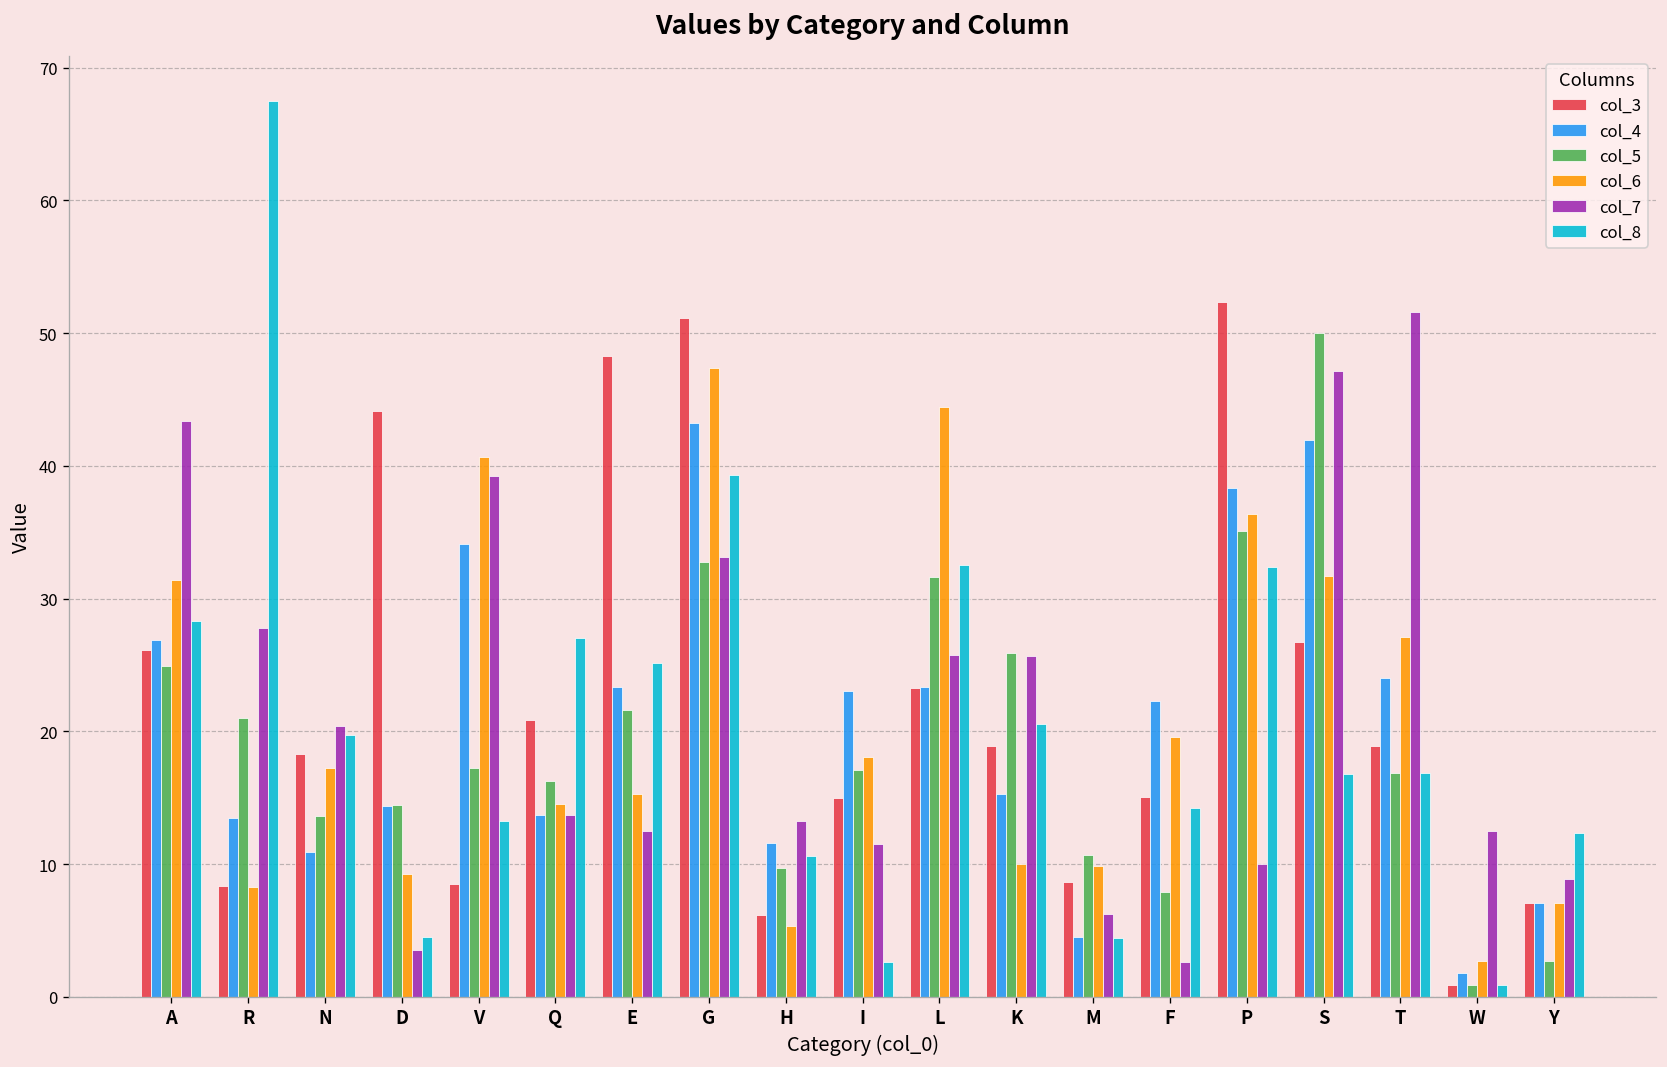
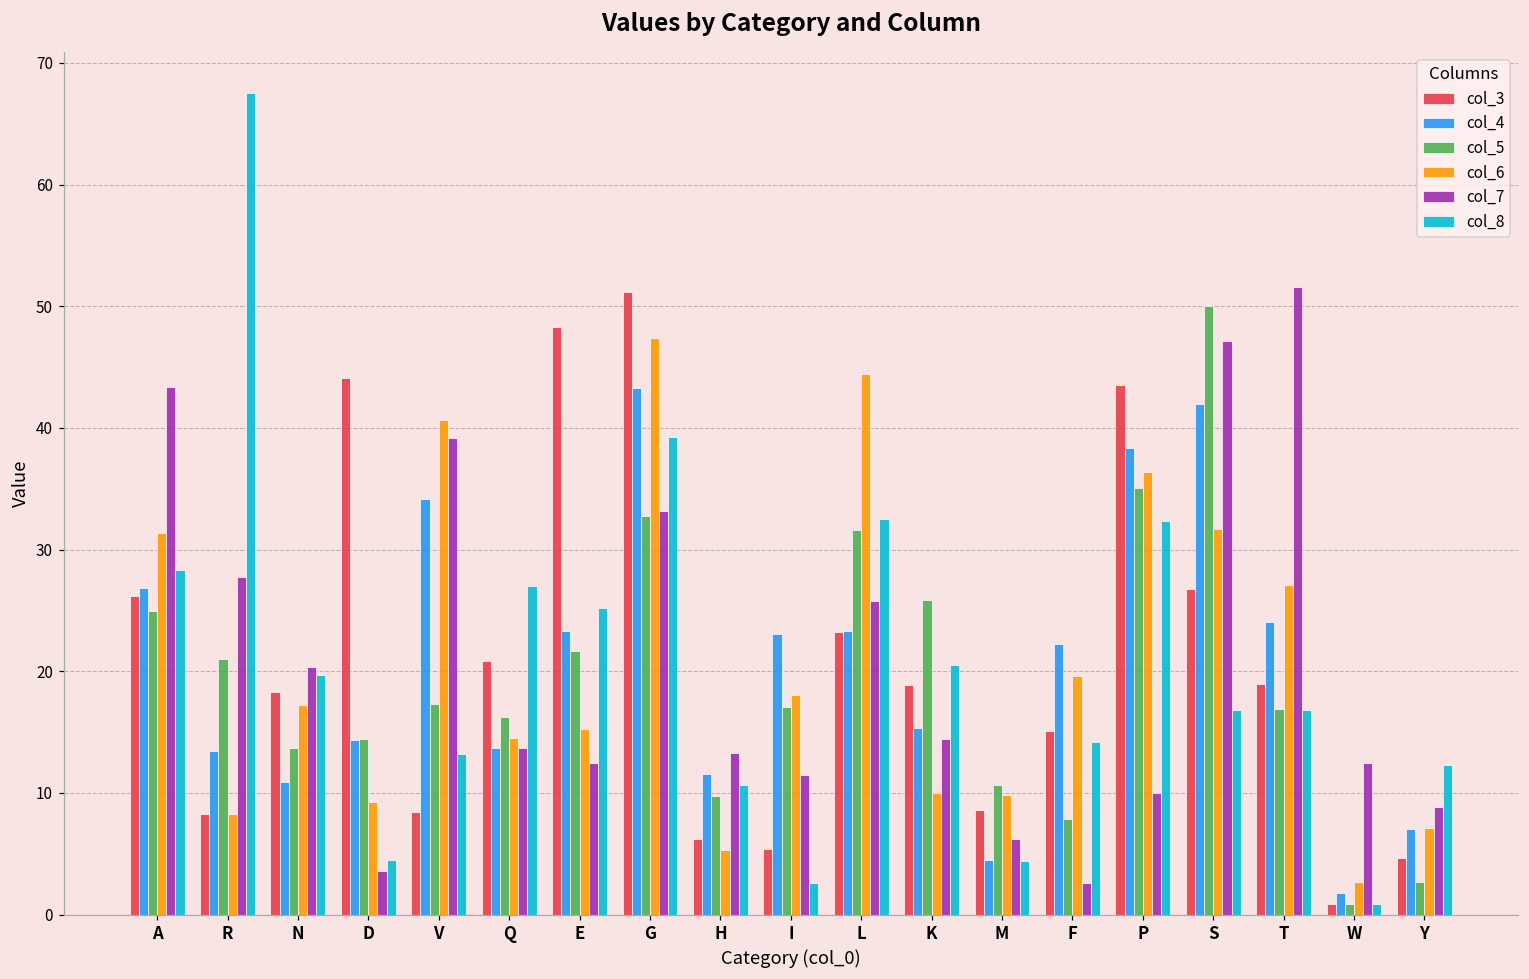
  {
    "col_3": {
      "A": 26.2,
      "R": 8.3,
      "N": 18.3,
      "D": 44.1,
      "V": 8.5,
      "Q": 20.9,
      "E": 48.3,
      "G": 51.2,
      "H": 6.2,
-     "I": 15.0,
+     "I": 5.4,
      "L": 23.2,
      "K": 18.9,
      "M": 8.6,
      "F": 15.1,
-     "P": 52.3,
+     "P": 43.5,
      "S": 26.7,
      "T": 18.9,
      "W": 0.9,
-     "Y": 7.1
+     "Y": 4.7
    },
    "col_5": {
      "A": 24.9,
      "R": 21.0,
      "N": 13.7,
      "D": 14.4,
      "V": 17.3,
      "Q": 16.2,
      "E": 21.6,
      "G": 32.8,
      "H": 9.7,
      "I": 17.1,
      "L": 31.6,
      "K": 25.9,
      "M": 10.7,
      "F": 7.9,
      "P": 35.1,
      "S": 50.0,
      "T": 16.9,
      "W": 0.9,
      "Y": 2.7
    },
    "col_6": {
      "A": 31.4,
      "R": 8.3,
      "N": 17.3,
      "D": 9.3,
      "V": 40.7,
      "Q": 14.5,
      "E": 15.3,
      "G": 47.4,
      "H": 5.3,
      "I": 18.1,
      "L": 44.4,
      "K": 10.0,
      "M": 9.9,
      "F": 19.6,
      "P": 36.4,
      "S": 31.7,
      "T": 27.1,
      "W": 2.7,
      "Y": 7.1
    },
    "col_7": {
      "A": 43.4,
      "R": 27.8,
      "N": 20.4,
      "D": 3.6,
      "V": 39.2,
      "Q": 13.7,
      "E": 12.5,
      "G": 33.2,
      "H": 13.2,
      "I": 11.5,
      "L": 25.7,
-     "K": 25.7,
+     "K": 14.4,
      "M": 6.3,
      "F": 2.6,
      "P": 10.0,
      "S": 47.1,
      "T": 51.6,
      "W": 12.5,
      "Y": 8.9
    }
  }
